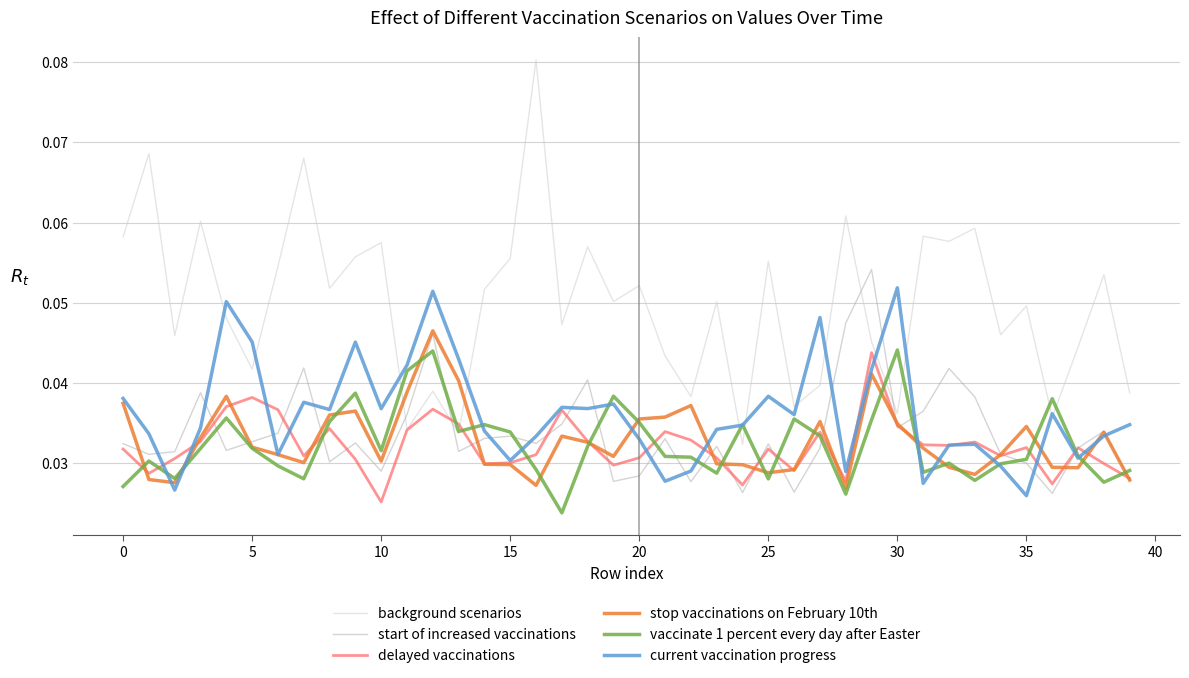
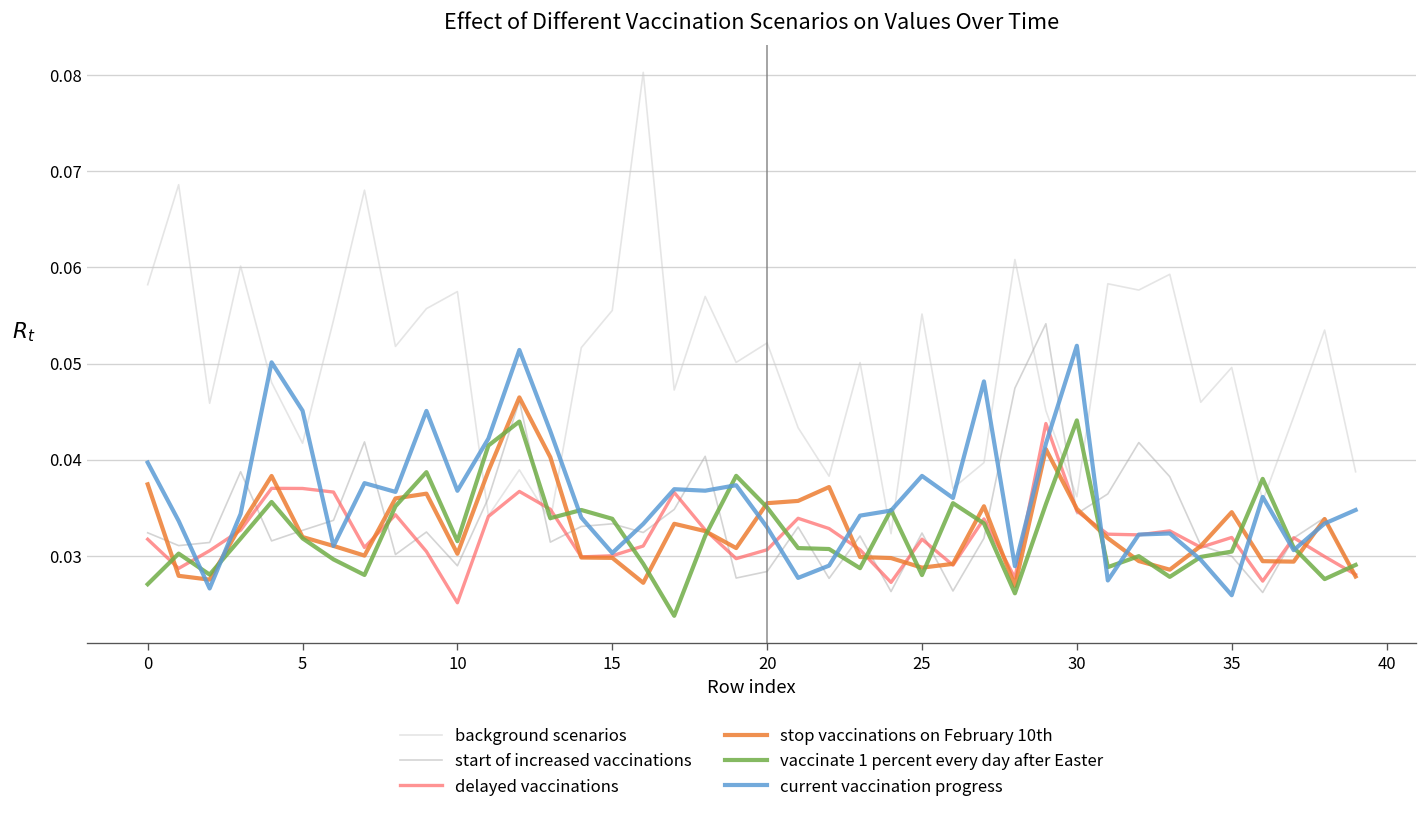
  {
    "delayed vaccinations": {
      "0": 0.032,
-     "5": 0.038,
+     "5": 0.037,
      "10": 0.025,
      "20": 0.031,
      "25": 0.032,
      "35": 0.032
    },
    "stop vaccinations on February 10th": {
      "0": 0.037,
      "10": 0.030,
      "20": 0.035,
      "25": 0.029,
      "35": 0.035
    },
    "vaccinate 1 percent every day after Easter": {
      "0": 0.027,
      "10": 0.032,
      "15": 0.034,
      "20": 0.035,
      "25": 0.028,
      "30": 0.044,
      "35": 0.030
    },
    "current vaccination progress": {
-     "0": 0.038,
+     "0": 0.040,
      "5": 0.045,
      "10": 0.037,
      "20": 0.033,
      "25": 0.038,
      "30": 0.052,
      "35": 0.026
    }
  }
